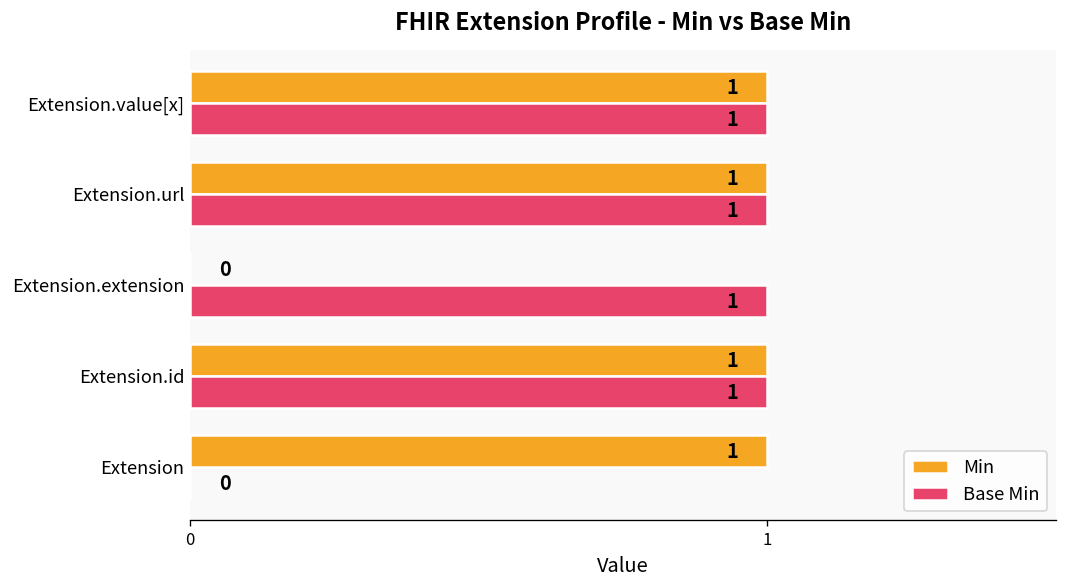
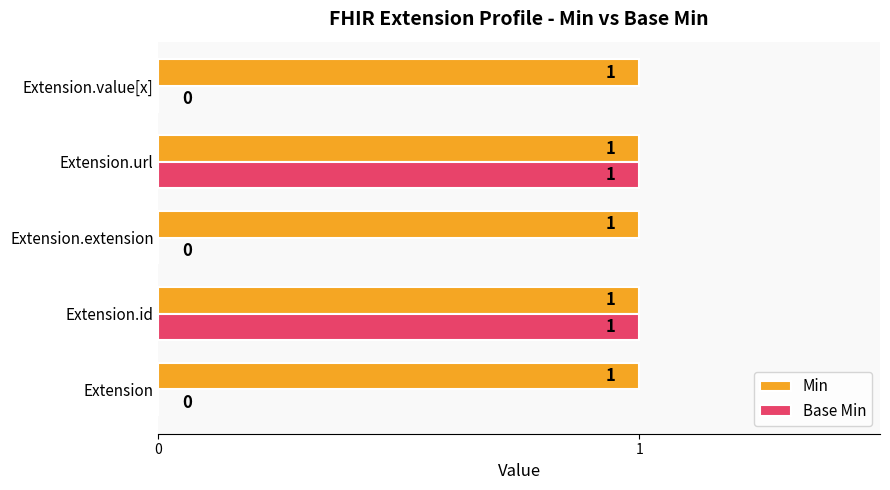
  {
    "Min": {
      "Extension.value[x]": 1,
      "Extension.url": 1,
-     "Extension.extension": 0,
+     "Extension.extension": 1,
      "Extension.id": 1,
      "Extension": 1
    },
    "Base Min": {
-     "Extension.value[x]": 1,
+     "Extension.value[x]": 0,
      "Extension.url": 1,
-     "Extension.extension": 1,
+     "Extension.extension": 0,
      "Extension.id": 1,
      "Extension": 0
    }
  }
